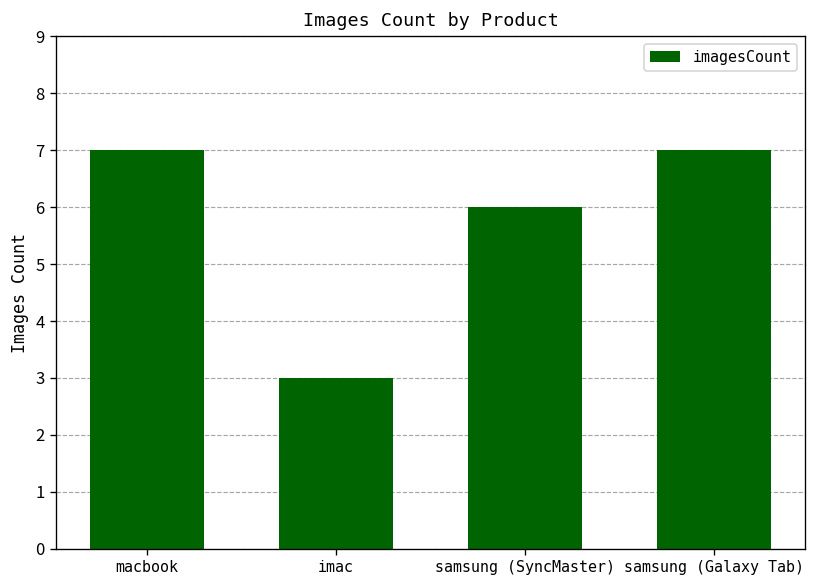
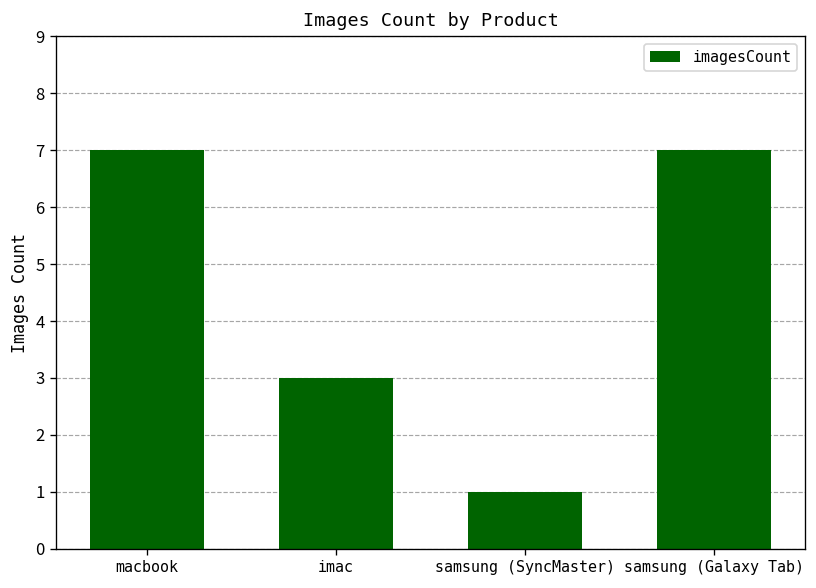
  {
    "macbook": 7,
    "imac": 3,
-   "samsung (SyncMaster)": 6,
+   "samsung (SyncMaster)": 1,
    "samsung (Galaxy Tab)": 7
  }
